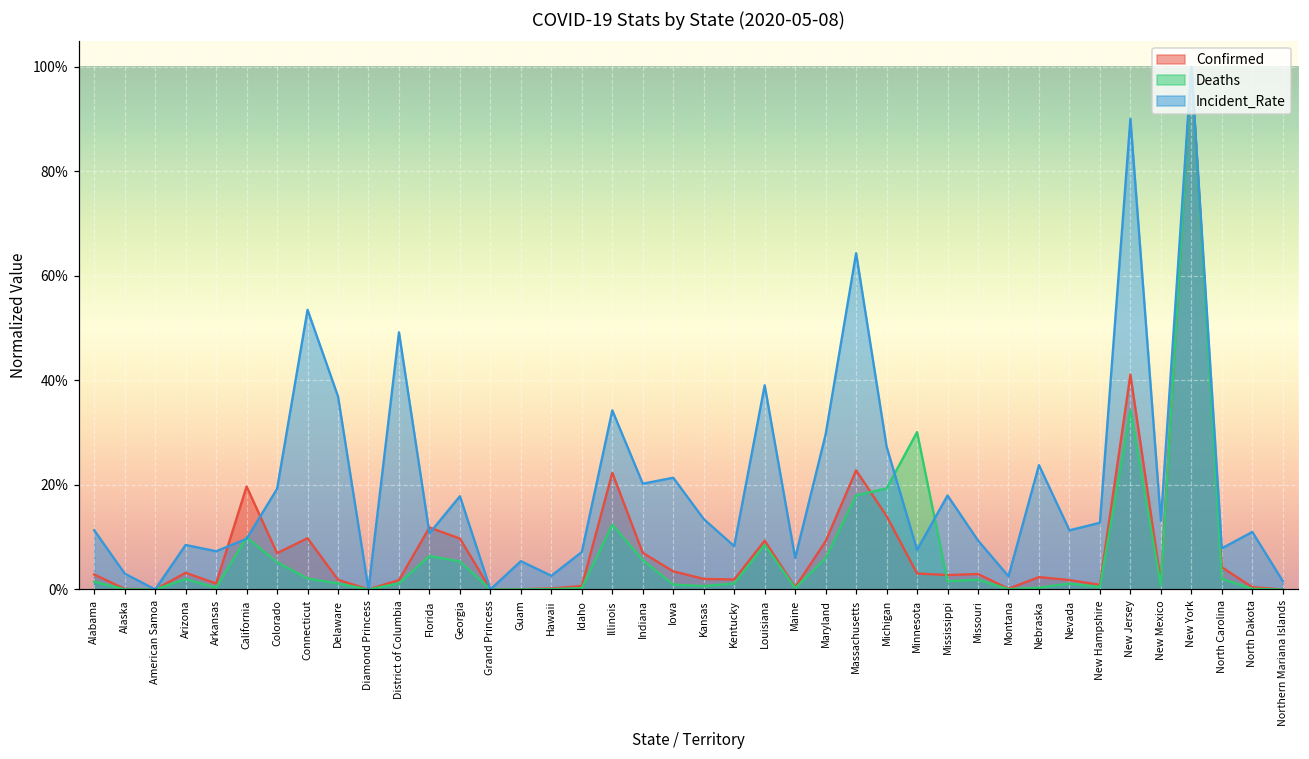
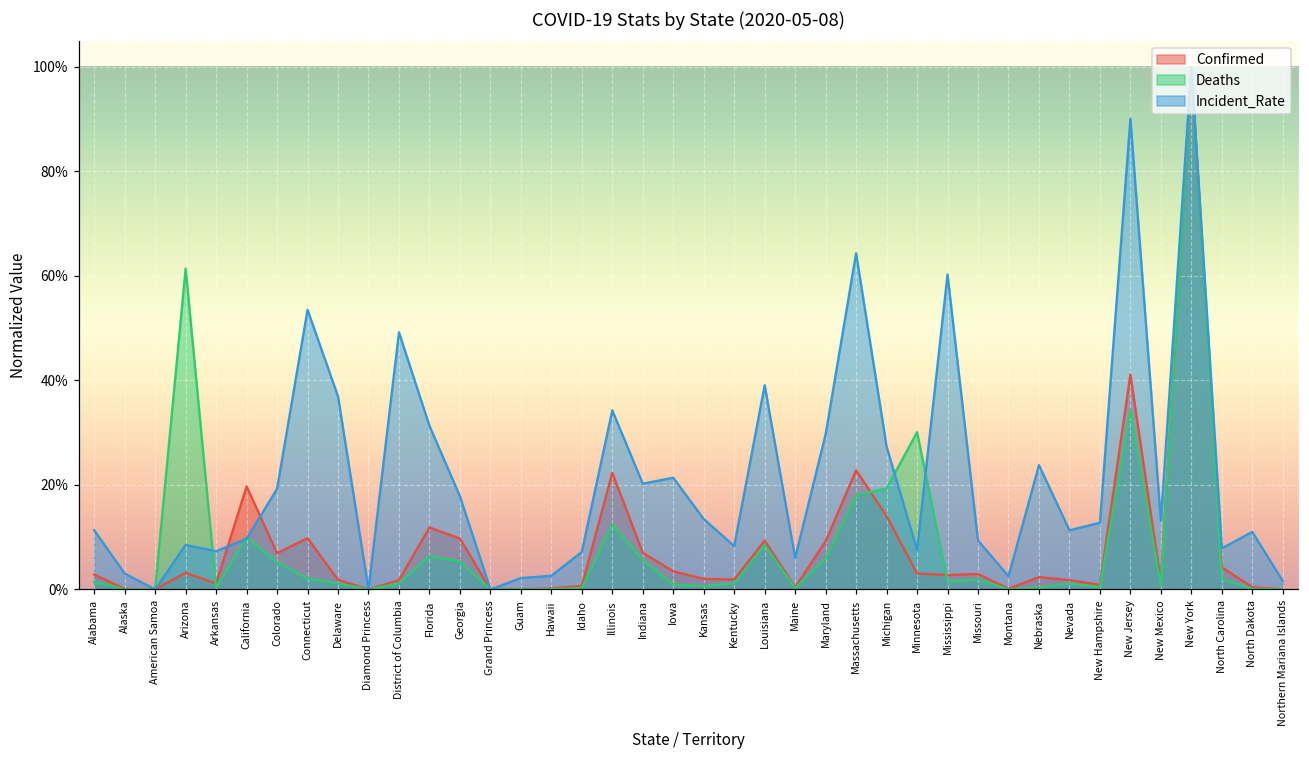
  {
    "Confirmed": {
      "Alabama": "3%",
      "Arizona": "3%",
      "Arkansas": "1%",
      "California": "20%",
      "Colorado": "7%",
      "Connecticut": "10%",
      "Delaware": "2%",
      "District of Columbia": "2%",
      "Florida": "12%",
      "Georgia": "10%",
      "Illinois": "22%",
      "Indiana": "7%",
      "Iowa": "3%",
      "Kansas": "2%",
      "Kentucky": "2%",
      "Louisiana": "9%",
      "Maryland": "9%",
      "Massachusetts": "23%",
      "Michigan": "14%",
      "Minnesota": "3%",
      "Mississippi": "3%",
      "Missouri": "3%",
      "Nebraska": "2%",
      "Nevada": "2%",
      "New Jersey": "41%",
      "New Mexico": "1%",
      "North Carolina": "4%"
    },
    "Deaths": {
      "Alabama": "1%",
-     "Arizona": "2%",
+     "Arizona": "61%",
      "Arkansas": "0%",
      "Colorado": "5%",
      "Connecticut": "2%",
      "Delaware": "1%",
      "District of Columbia": "1%",
      "Florida": "6%",
      "Georgia": "5%",
      "Illinois": "12%",
      "Indiana": "6%",
      "Iowa": "1%",
      "Kansas": "1%",
      "Kentucky": "1%",
      "Louisiana": "9%",
      "Maryland": "6%",
      "Massachusetts": "18%",
      "Michigan": "19%",
      "Minnesota": "30%",
      "Mississippi": "2%",
      "Missouri": "2%",
      "Nebraska": "0%",
      "Nevada": "1%",
      "New Jersey": "34%",
      "New Mexico": "1%",
      "North Carolina": "2%"
    },
    "Incident_Rate": {
      "Alabama": "11%",
      "Alaska": "3%",
      "Arizona": "9%",
      "Arkansas": "7%",
      "Colorado": "19%",
      "Connecticut": "54%",
      "Delaware": "37%",
      "District of Columbia": "49%",
-     "Florida": "11%",
+     "Florida": "31%",
      "Georgia": "18%",
-     "Guam": "5%",
+     "Guam": "2%",
      "Hawaii": "3%",
      "Idaho": "7%",
      "Illinois": "34%",
      "Indiana": "20%",
      "Iowa": "21%",
      "Kansas": "13%",
      "Kentucky": "8%",
      "Louisiana": "39%",
      "Maine": "6%",
      "Maryland": "30%",
      "Massachusetts": "64%",
      "Michigan": "27%",
      "Minnesota": "8%",
-     "Mississippi": "18%",
+     "Mississippi": "60%",
      "Missouri": "9%",
      "Montana": "3%",
      "Nebraska": "24%",
      "Nevada": "11%",
      "New Hampshire": "13%",
      "New Jersey": "90%",
      "New Mexico": "13%",
      "North Carolina": "8%",
      "North Dakota": "11%",
      "Northern Mariana Islands": "2%"
    }
  }
